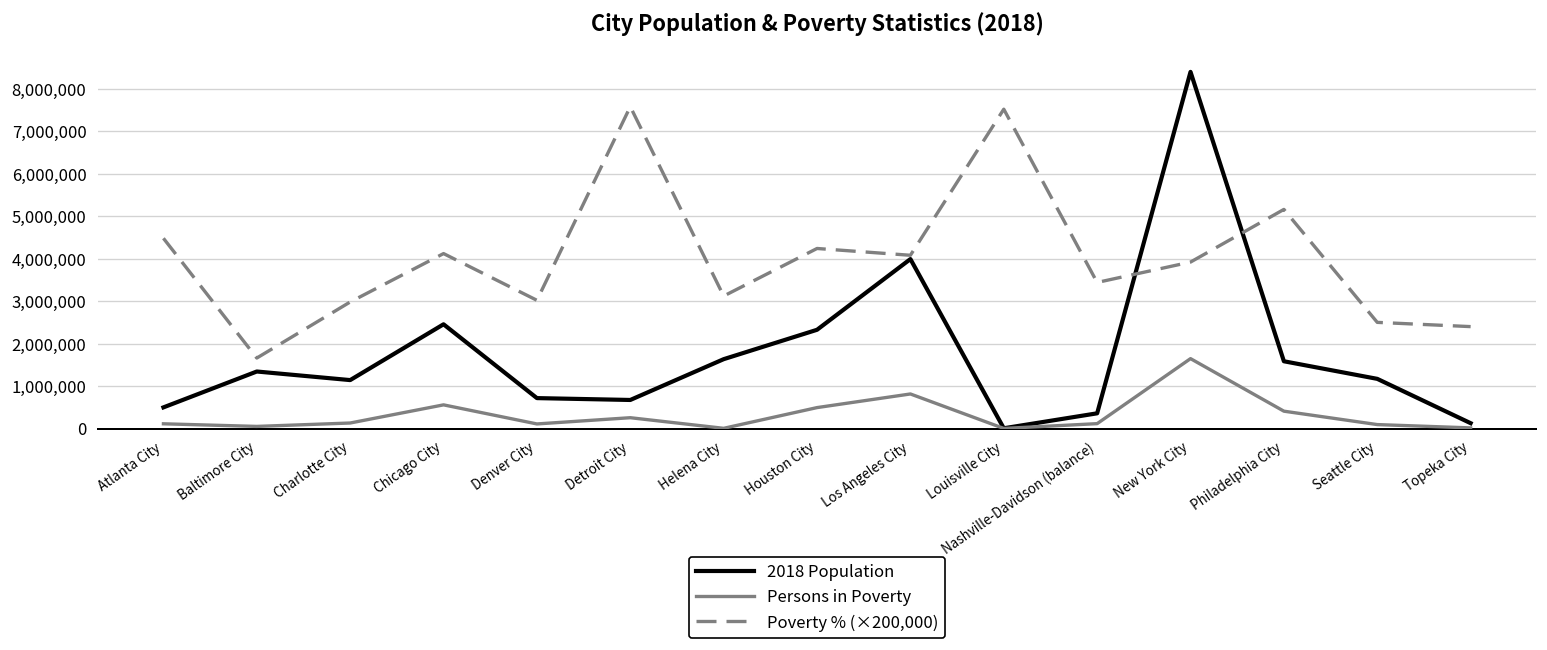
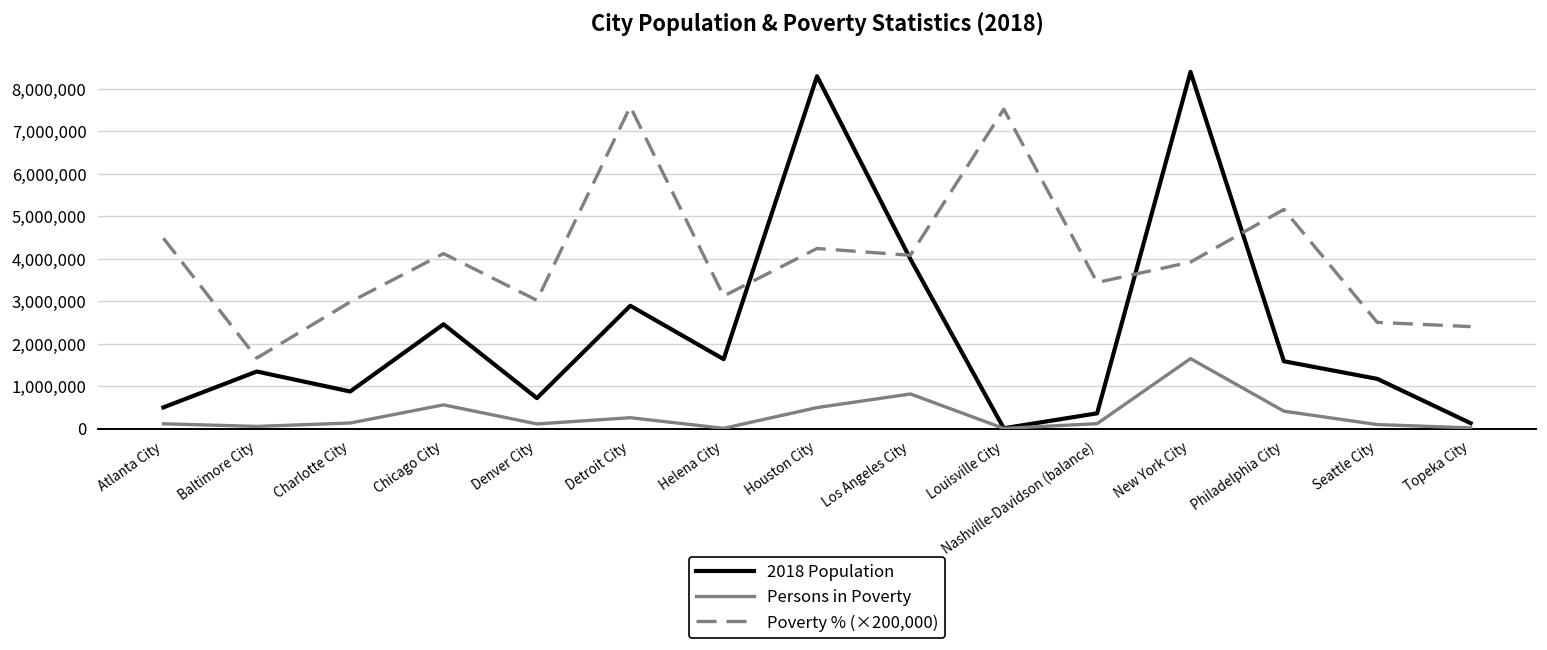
  {
    "2018 Population": {
      "Atlanta City": "500,000",
      "Baltimore City": "1,300,000",
-     "Charlotte City": "1,100,000",
+     "Charlotte City": "900,000",
      "Chicago City": "2,500,000",
      "Denver City": "700,000",
-     "Detroit City": "700,000",
+     "Detroit City": "2,900,000",
      "Helena City": "1,600,000",
-     "Houston City": "2,300,000",
+     "Houston City": "8,300,000",
      "Los Angeles City": "4,000,000",
      "Nashville-Davidson (balance)": "400,000",
      "New York City": "8,400,000",
      "Philadelphia City": "1,600,000",
      "Seattle City": "1,200,000",
      "Topeka City": "100,000"
    }
  }
